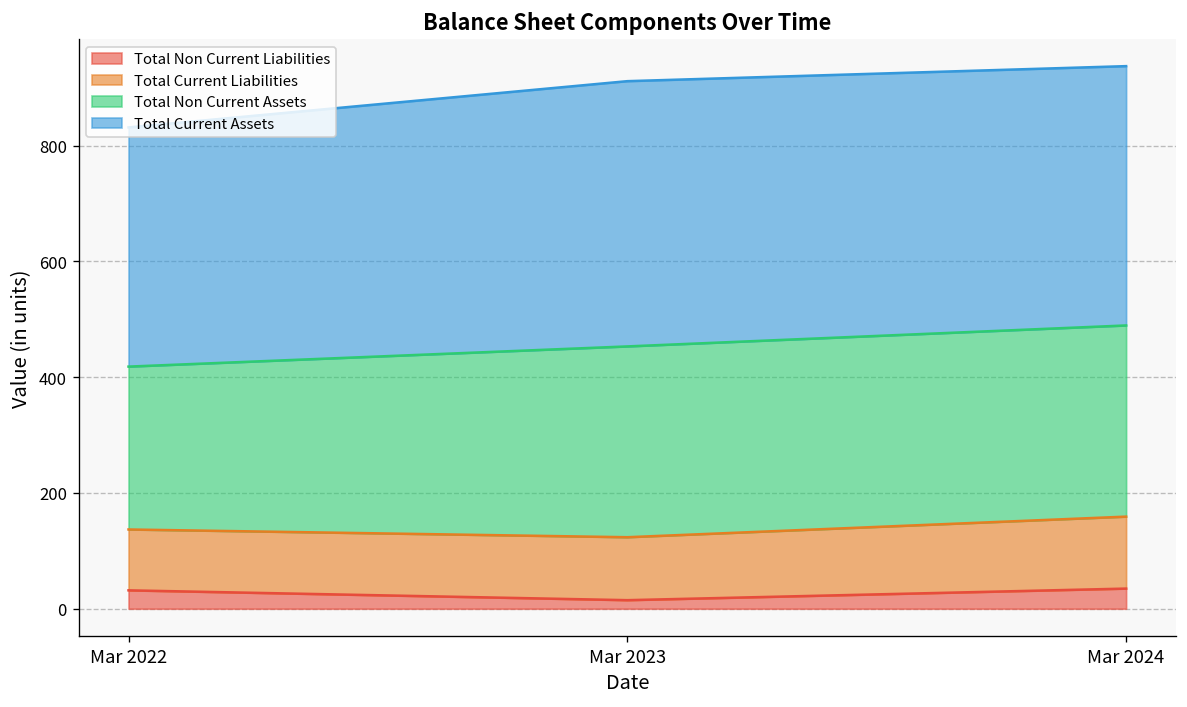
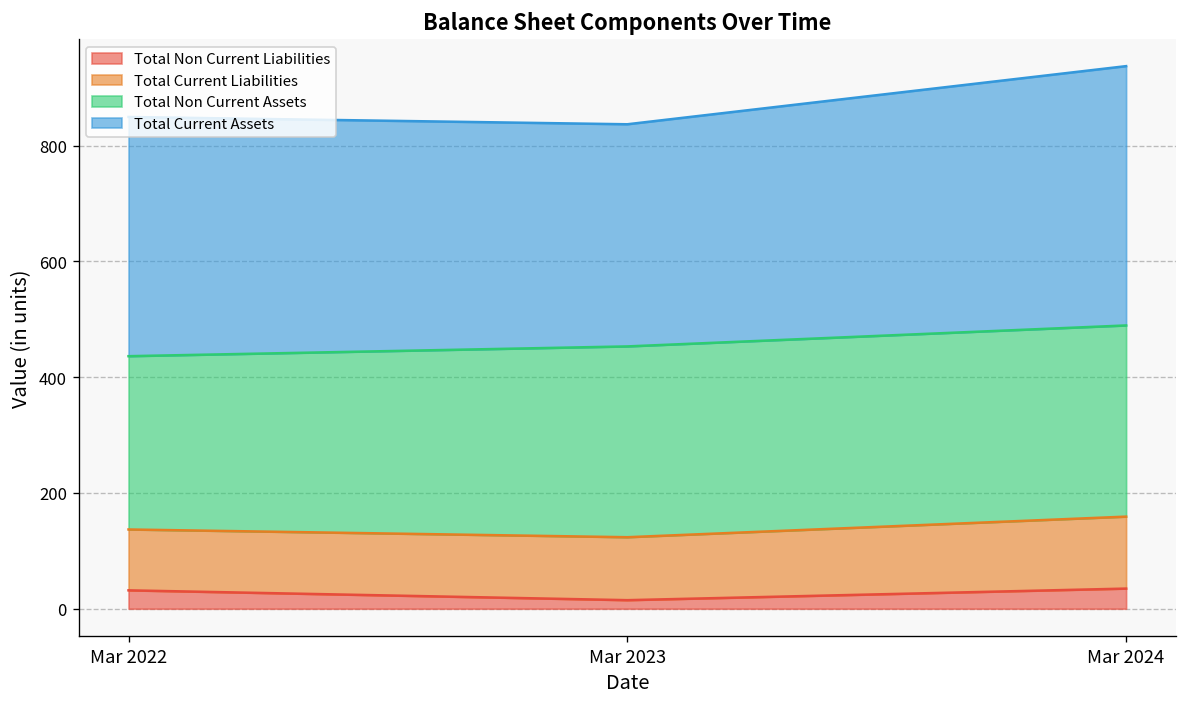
  {
    "Total Non Current Assets": {
-     "Mar 2022": 280,
+     "Mar 2022": 300,
      "Mar 2023": 330,
      "Mar 2024": 330
    },
    "Total Current Assets": {
-     "Mar 2023": 460,
+     "Mar 2023": 380,
      "Mar 2024": 450
    }
  }
